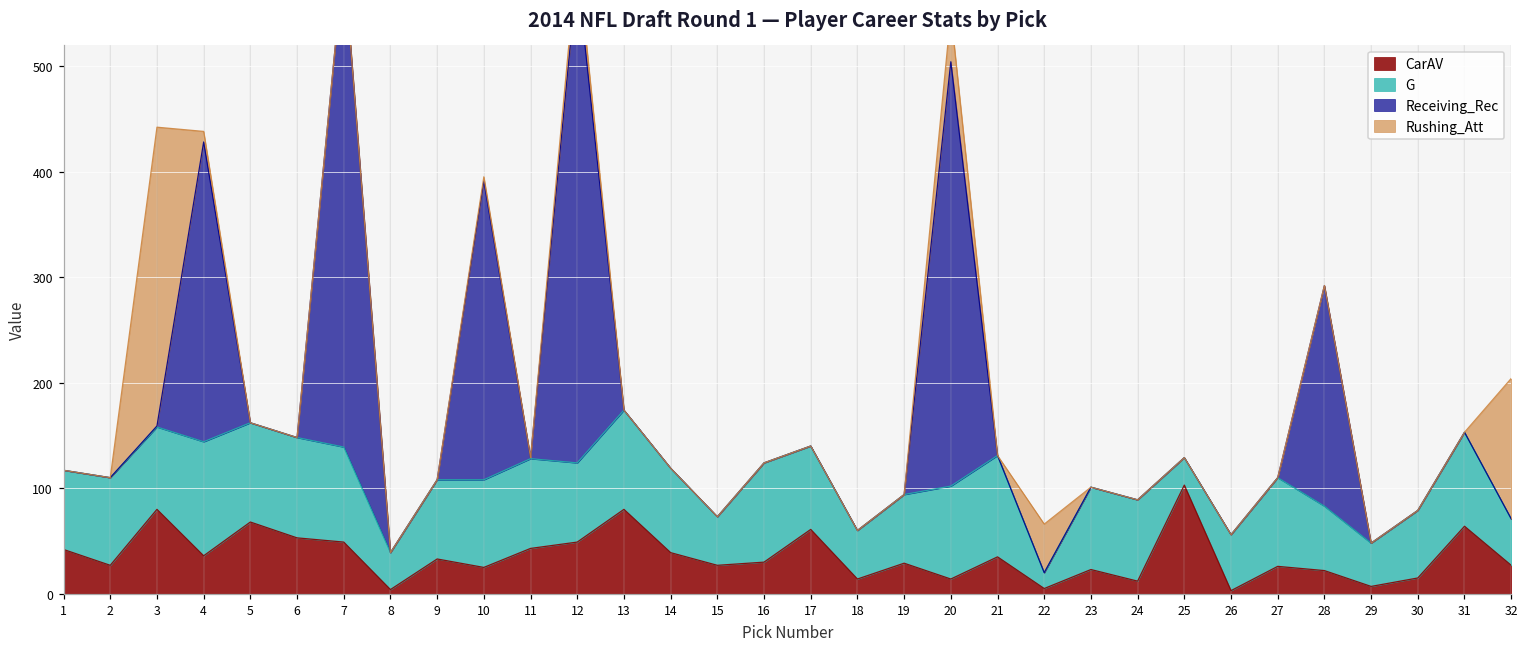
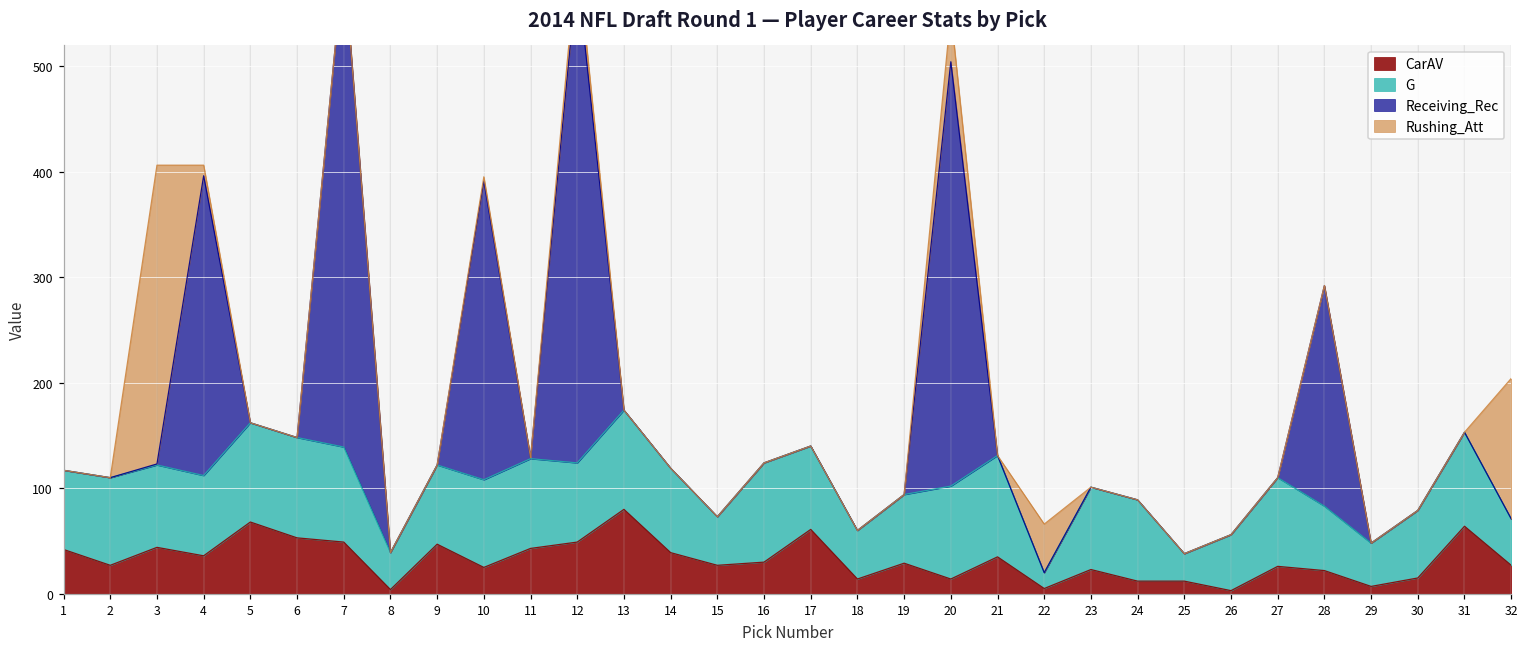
  {
    "CarAV": {
      "1": 40,
      "2": 30,
-     "3": 80,
+     "3": 40,
      "4": 40,
      "5": 70,
      "6": 50,
      "7": 50,
      "8": 0,
-     "9": 30,
+     "9": 50,
      "10": 30,
      "11": 40,
      "12": 50,
      "13": 80,
      "14": 40,
      "15": 30,
      "16": 30,
      "17": 60,
      "18": 10,
      "19": 30,
      "20": 10,
      "21": 40,
      "22": 10,
      "23": 20,
      "24": 10,
-     "25": 100,
+     "25": 10,
      "26": 0,
      "27": 30,
      "28": 20,
      "29": 10,
      "30": 20,
      "31": 60,
      "32": 30
    },
    "G": {
-     "4": 110,
+     "4": 80,
      "7": 90,
      "10": 80,
      "12": 80,
      "20": 90,
      "28": 60
    },
    "Receiving_Rec": {
      "4": 280,
      "10": 280,
      "20": 400
    },
    "Rushing_Att": {
      "3": 280,
      "4": 10,
      "10": 0,
      "22": 50,
      "32": 130
    }
  }
